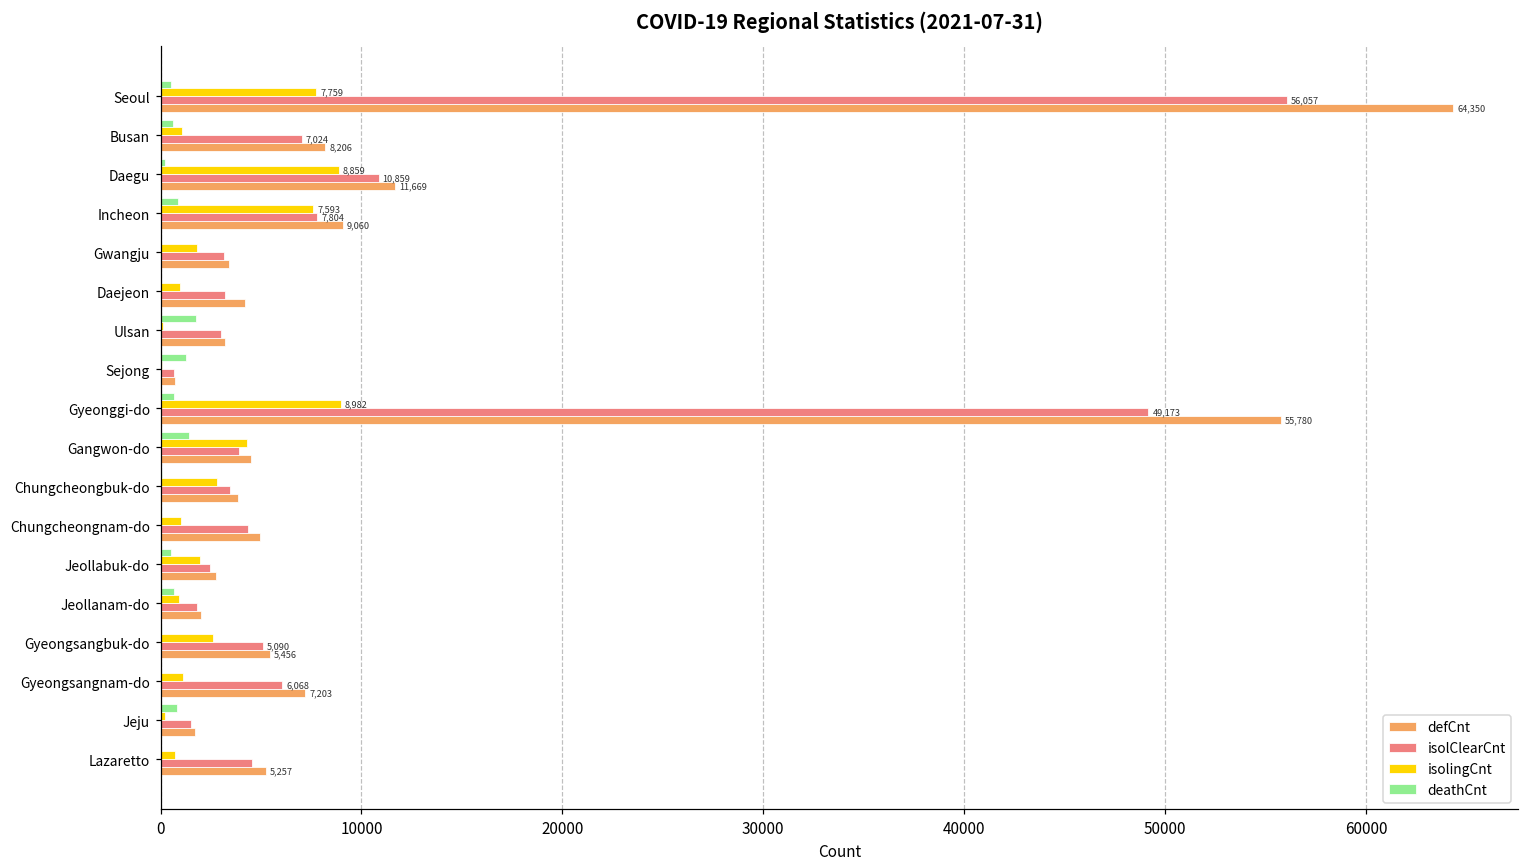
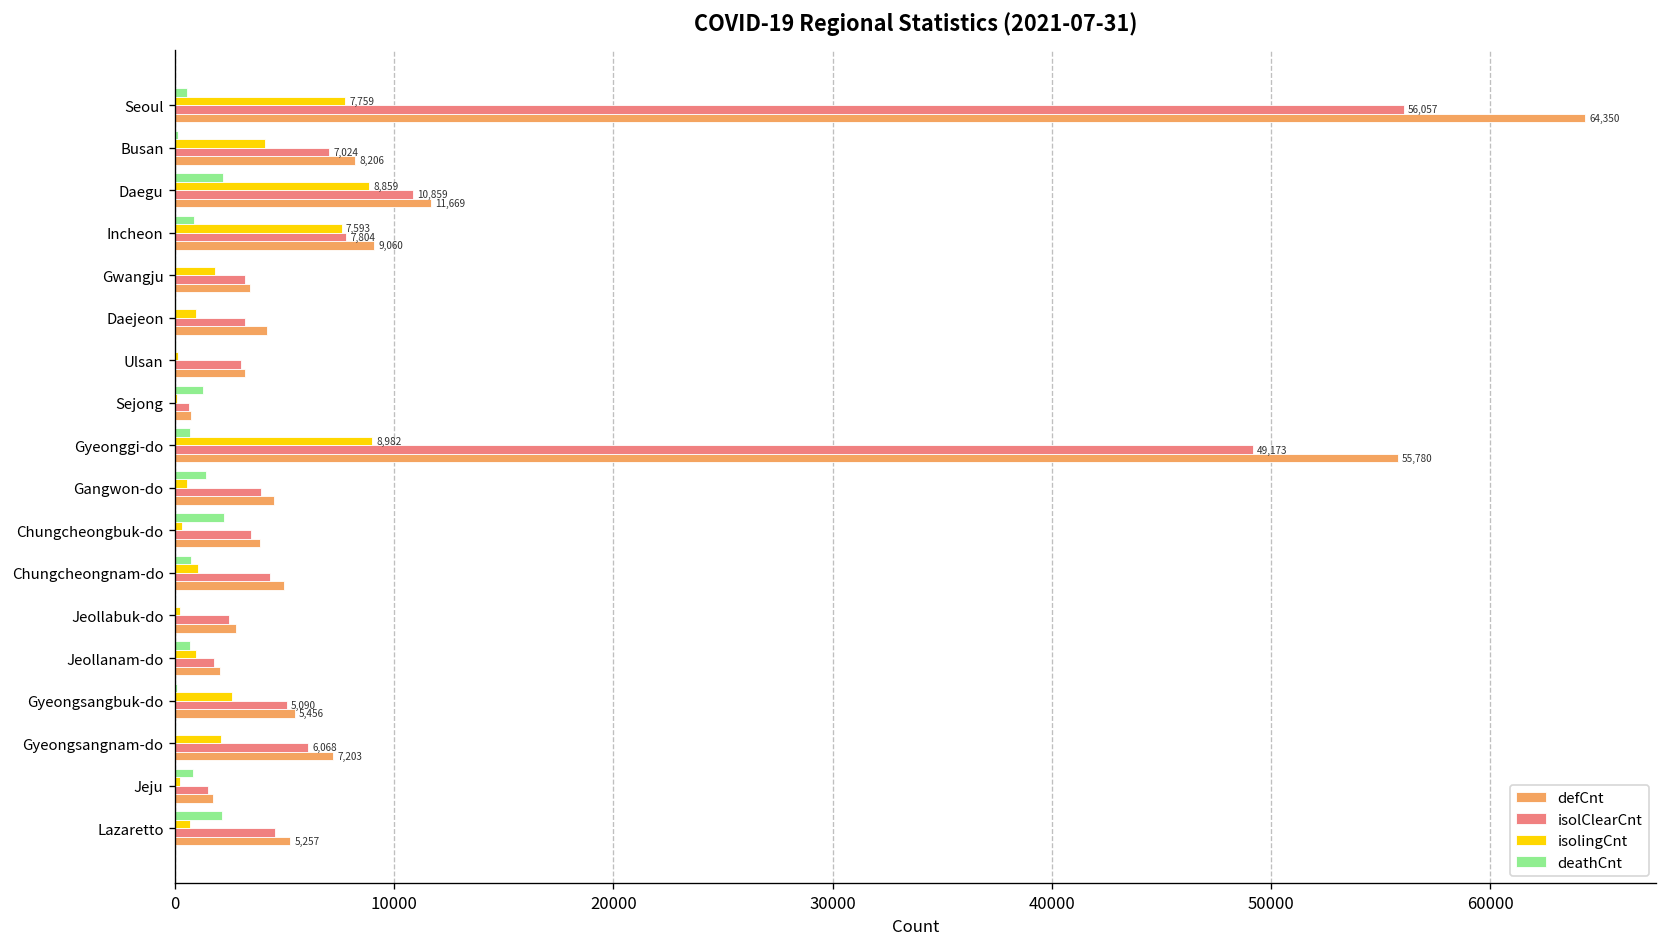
  {
    "isolingCnt": {
-     "Busan": 1100,
+     "Busan": 4100,
      "Gwangju": 1800,
      "Daejeon": 1000,
      "Ulsan": 100,
-     "Gangwon-do": 4300,
-     "Chungcheongbuk-do": 2800,
+     "Gangwon-do": 500,
+     "Chungcheongbuk-do": 300,
      "Chungcheongnam-do": 1000,
-     "Jeollabuk-do": 2000,
+     "Jeollabuk-do": 200,
      "Jeollanam-do": 900,
      "Gyeongsangbuk-do": 2600,
-     "Gyeongsangnam-do": 1100,
+     "Gyeongsangnam-do": 2100,
      "Jeju": 200,
      "Lazaretto": 700
    },
    "deathCnt": {
      "Seoul": 500,
-     "Busan": 600,
-     "Daegu": 200,
+     "Busan": 100,
+     "Daegu": 2200,
      "Incheon": 900,
-     "Ulsan": 1800,
+     "Ulsan": 0,
      "Sejong": 1300,
      "Gyeonggi-do": 700,
      "Gangwon-do": 1400,
-     "Chungcheongbuk-do": 100,
-     "Chungcheongnam-do": 0,
-     "Jeollabuk-do": 500,
+     "Chungcheongbuk-do": 2200,
+     "Chungcheongnam-do": 700,
+     "Jeollabuk-do": 100,
      "Jeollanam-do": 700,
      "Jeju": 800,
-     "Lazaretto": 0
+     "Lazaretto": 2100
    }
  }
